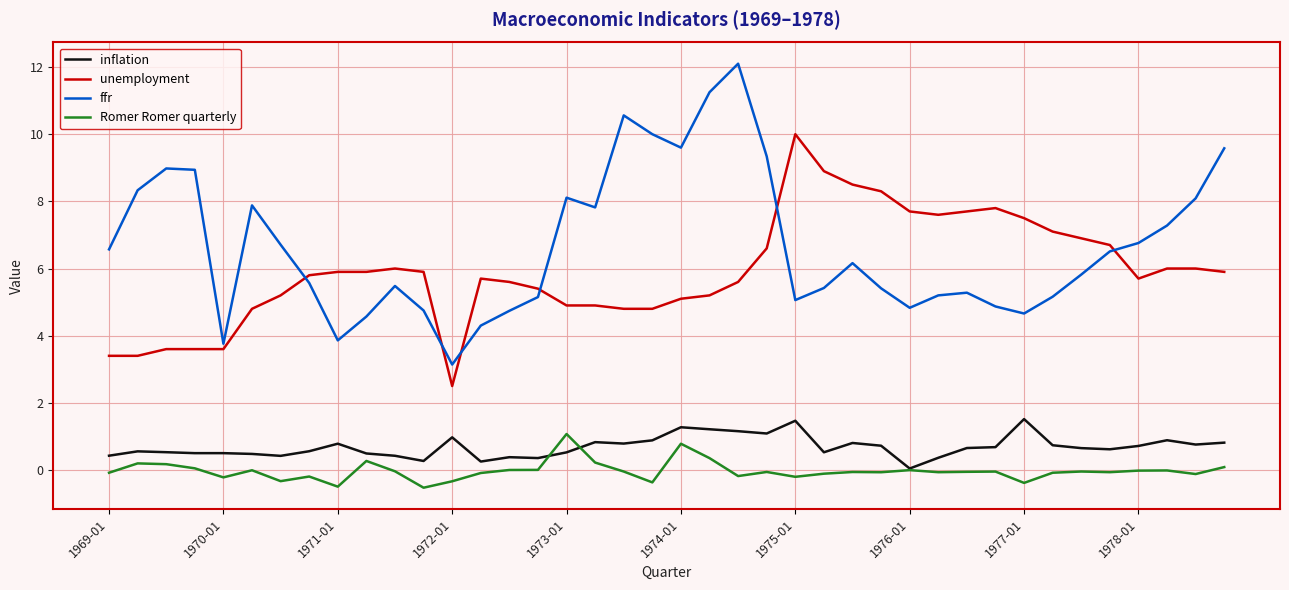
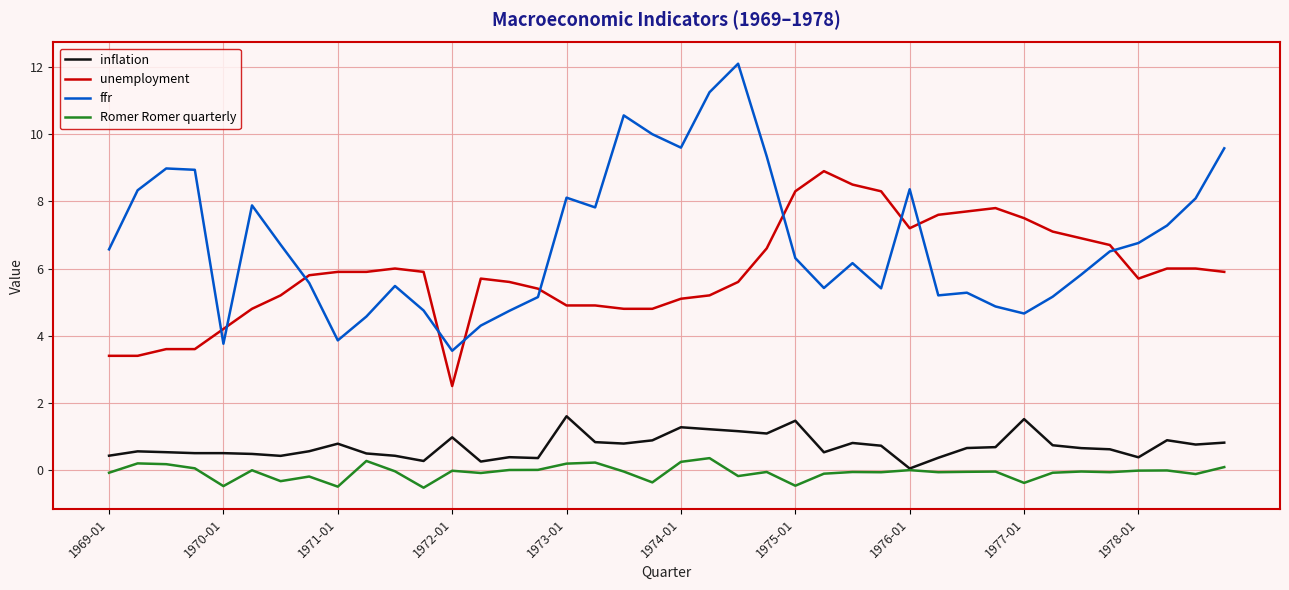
  {
    "inflation": {
      "1969-01": 0.4,
      "1970-01": 0.5,
      "1971-01": 0.8,
      "1972-01": 1.0,
-     "1973-01": 0.5,
+     "1973-01": 1.6,
      "1974-01": 1.3,
      "1975-01": 1.5,
      "1977-01": 1.5,
-     "1978-01": 0.7
+     "1978-01": 0.4
    },
    "unemployment": {
      "1969-01": 3.4,
-     "1970-01": 3.6,
+     "1970-01": 4.2,
      "1971-01": 5.9,
      "1972-01": 2.5,
      "1973-01": 4.9,
      "1974-01": 5.1,
-     "1975-01": 10.0,
-     "1976-01": 7.7,
+     "1975-01": 8.3,
+     "1976-01": 7.2,
      "1977-01": 7.5,
      "1978-01": 5.7
    },
    "ffr": {
      "1969-01": 6.6,
      "1970-01": 3.8,
      "1971-01": 3.9,
-     "1972-01": 3.1,
+     "1972-01": 3.6,
      "1973-01": 8.1,
      "1974-01": 9.6,
-     "1975-01": 5.1,
-     "1976-01": 4.8,
+     "1975-01": 6.3,
+     "1976-01": 8.4,
      "1977-01": 4.7,
      "1978-01": 6.8
    },
    "Romer Romer quarterly": {
      "1969-01": -0.1,
-     "1970-01": -0.2,
+     "1970-01": -0.5,
      "1971-01": -0.5,
-     "1972-01": -0.3,
-     "1973-01": 1.1,
-     "1974-01": 0.8,
-     "1975-01": -0.2,
+     "1972-01": 0.0,
+     "1973-01": 0.2,
+     "1974-01": 0.2,
+     "1975-01": -0.5,
      "1977-01": -0.4,
      "1978-01": 0.0
    }
  }
